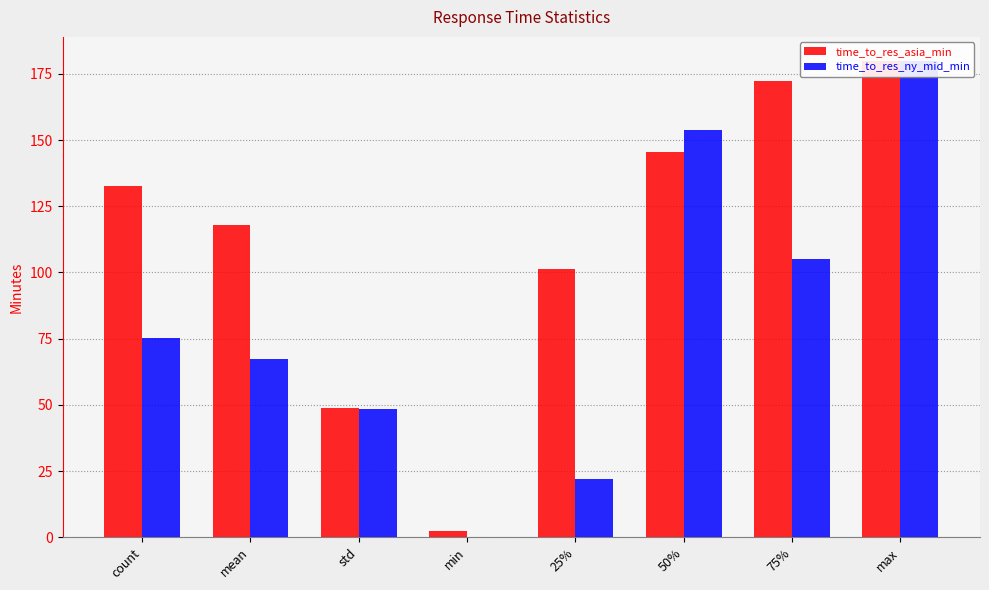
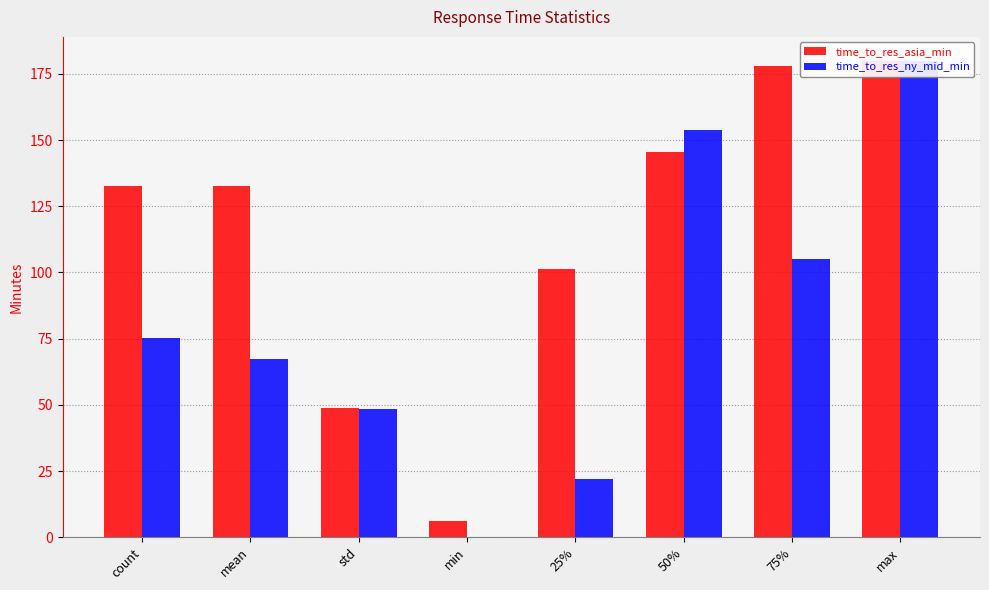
  {
    "time_to_res_asia_min": {
      "count": 133,
-     "mean": 118,
+     "mean": 133,
      "std": 49,
-     "min": 2,
+     "min": 6,
      "25%": 101,
      "50%": 146,
-     "75%": 172
+     "75%": 178
    },
    "time_to_res_ny_mid_min": {
      "count": 75,
      "mean": 67,
      "std": 48,
      "min": 0,
      "25%": 22,
      "50%": 154,
      "75%": 105
    }
  }
